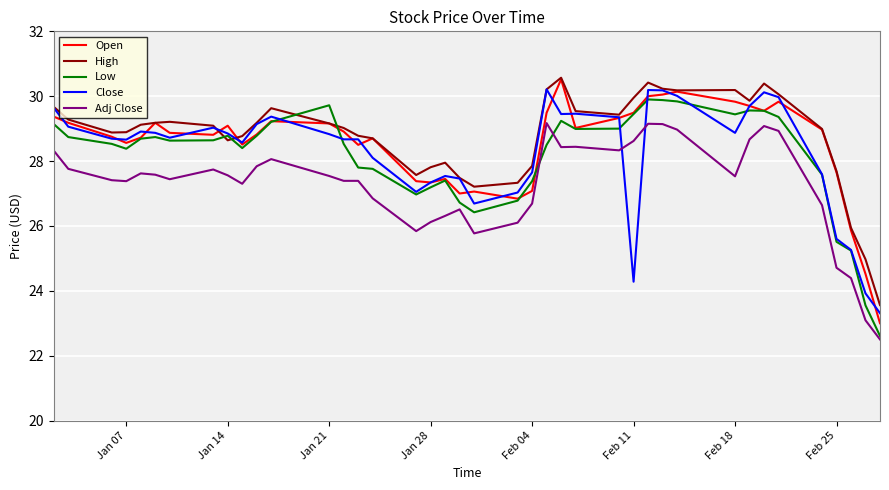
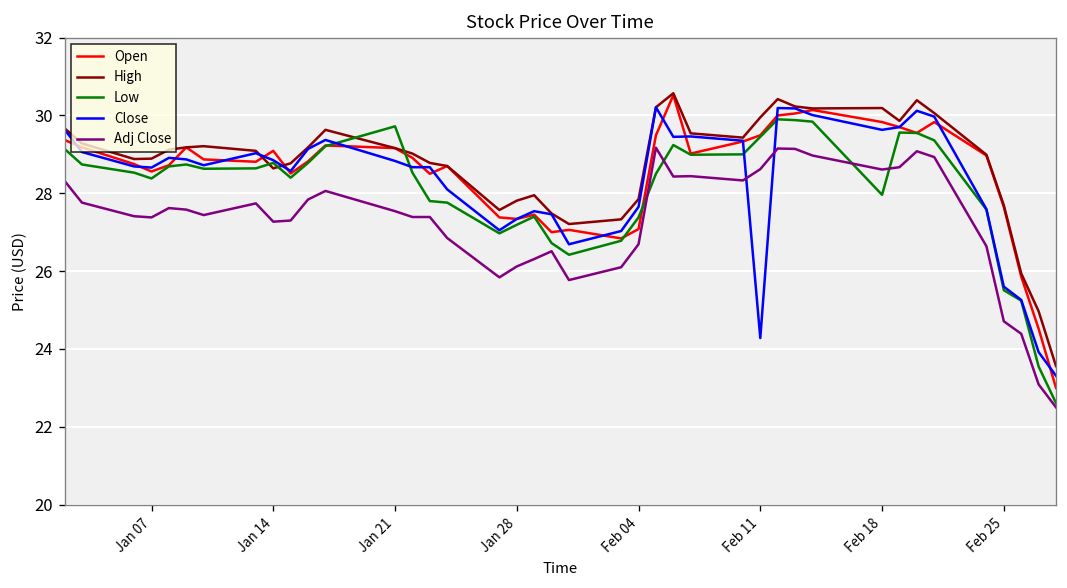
  {
    "Open": {
      "Jan 07": 28.6,
      "Jan 14": 29.1,
      "Feb 04": 27.1,
      "Feb 18": 29.8
    },
    "High": {
      "Jan 07": 28.9,
      "Jan 14": 28.6,
      "Jan 28": 27.8,
      "Feb 04": 27.9,
      "Feb 11": 30.0,
      "Feb 18": 30.2
    },
    "Low": {
      "Jan 07": 28.4,
      "Jan 21": 29.7,
      "Jan 28": 27.2,
      "Feb 04": 27.4,
-     "Feb 18": 29.4,
+     "Feb 18": 28.0,
      "Feb 25": 25.5
    },
    "Close": {
      "Jan 07": 28.7,
      "Jan 21": 28.8,
      "Feb 04": 27.7,
      "Feb 11": 24.3,
-     "Feb 18": 28.9,
+     "Feb 18": 29.6,
      "Feb 25": 25.6
    },
    "Adj Close": {
      "Jan 07": 27.4,
-     "Jan 14": 27.6,
+     "Jan 14": 27.3,
      "Jan 21": 27.5,
      "Jan 28": 26.1,
      "Feb 04": 26.7,
      "Feb 11": 28.6,
-     "Feb 18": 27.5,
+     "Feb 18": 28.6,
      "Feb 25": 24.7
    }
  }
